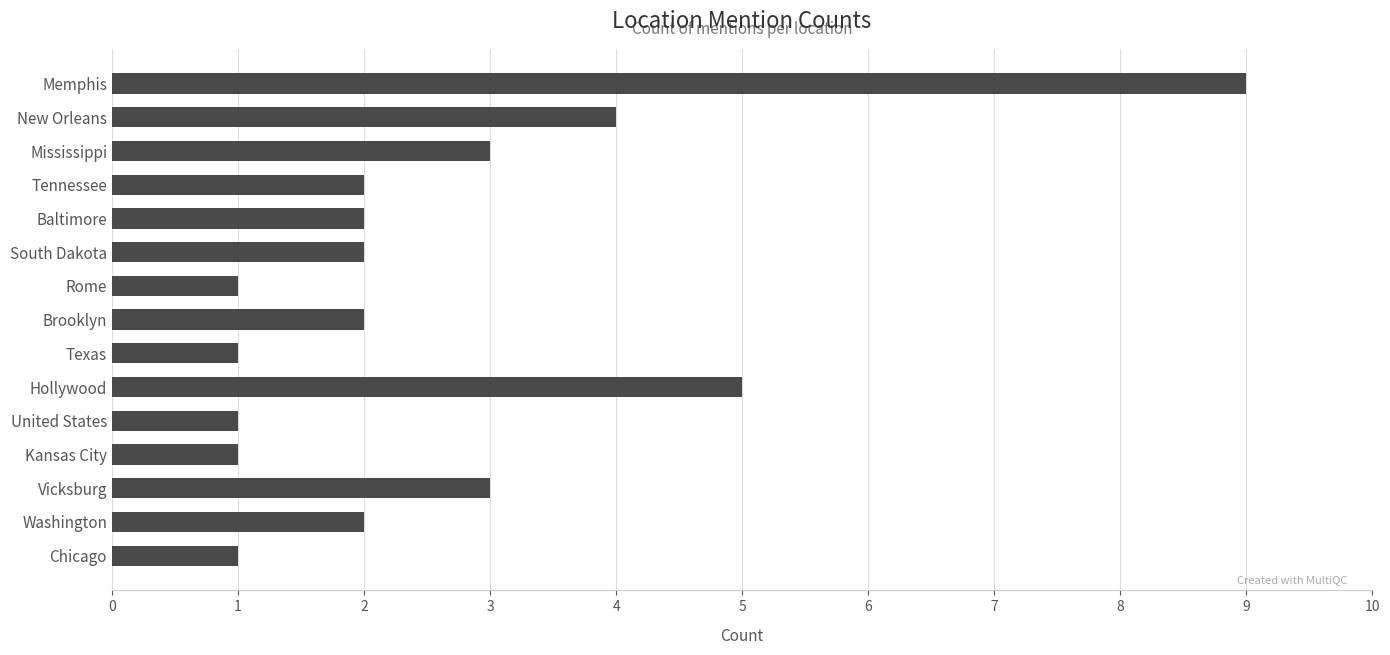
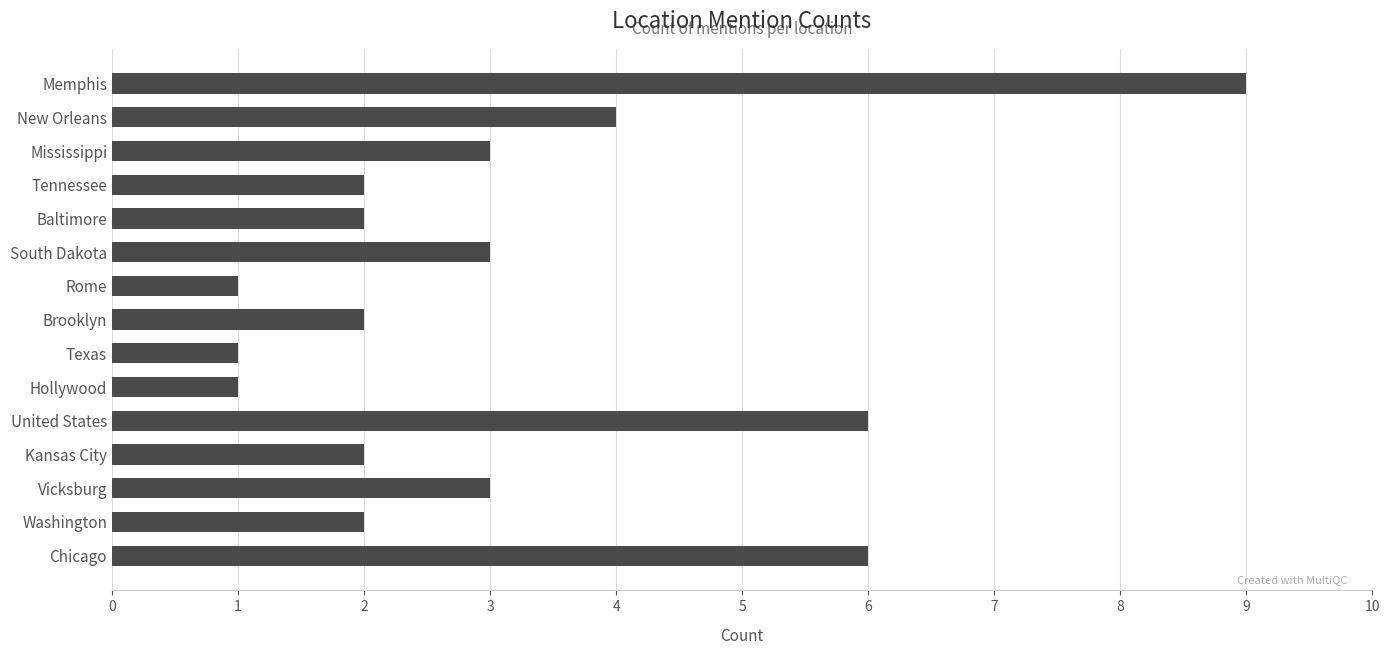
  {
    "Memphis": 9,
    "New Orleans": 4,
    "Mississippi": 3,
    "Tennessee": 2,
    "Baltimore": 2,
-   "South Dakota": 2,
+   "South Dakota": 3,
    "Rome": 1,
    "Brooklyn": 2,
    "Texas": 1,
-   "Hollywood": 5,
-   "United States": 1,
-   "Kansas City": 1,
+   "Hollywood": 1,
+   "United States": 6,
+   "Kansas City": 2,
    "Vicksburg": 3,
    "Washington": 2,
-   "Chicago": 1
+   "Chicago": 6
  }
